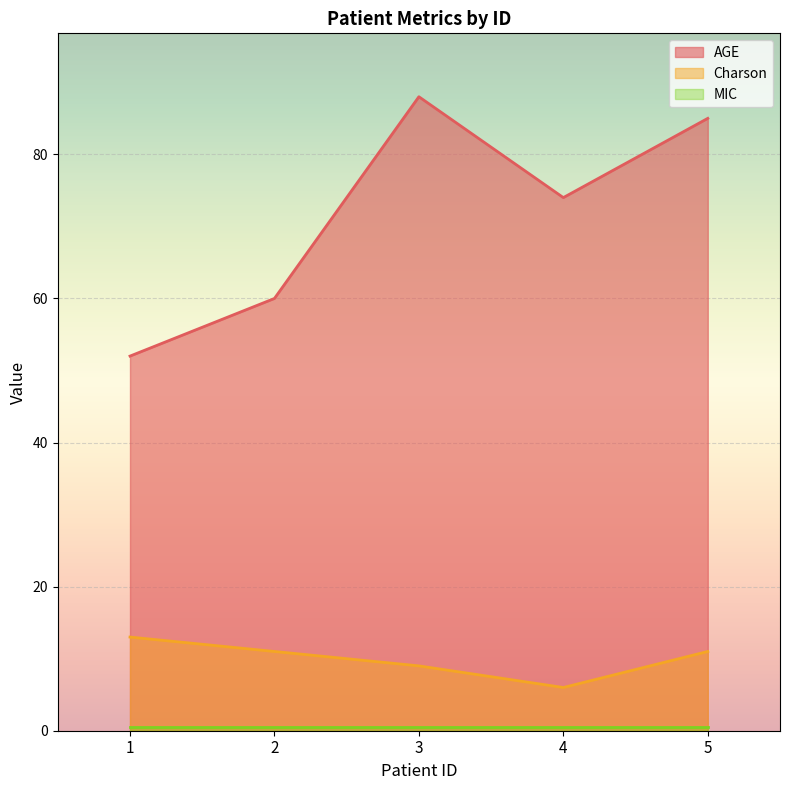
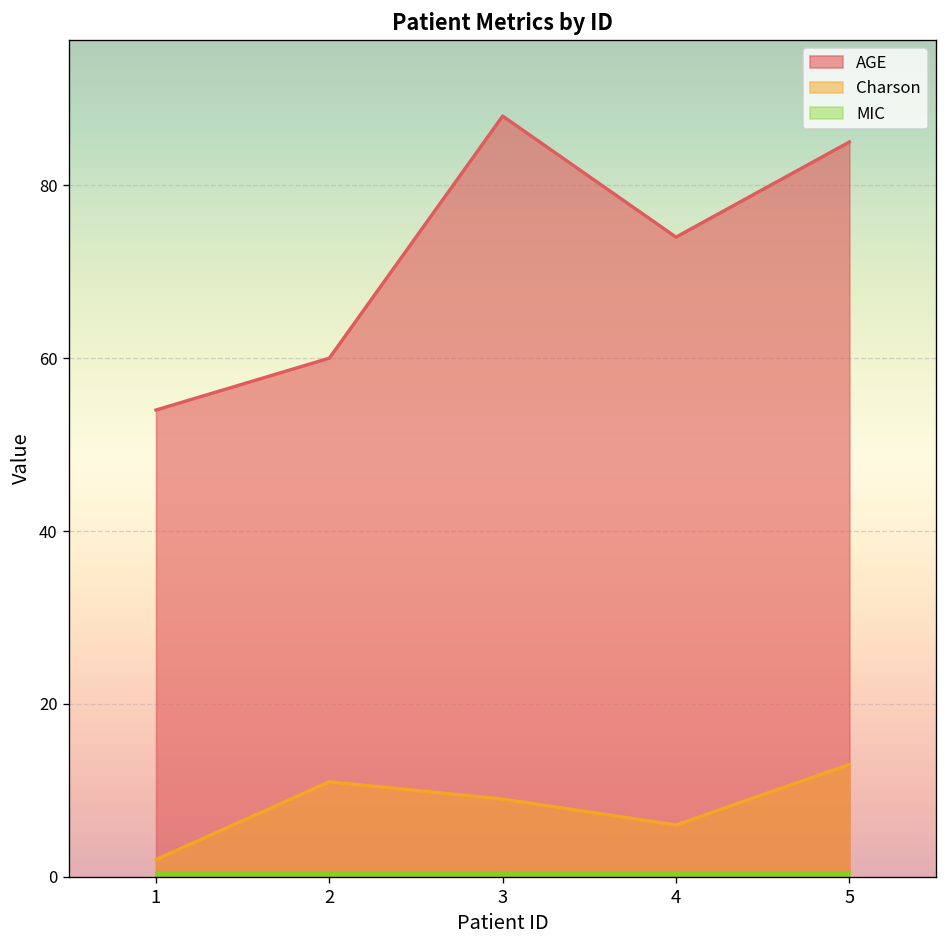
  {
    "AGE": {
-     "1": 52,
+     "1": 54,
      "2": 60,
      "3": 88,
      "4": 74,
      "5": 85
    },
    "Charson": {
-     "1": 13,
+     "1": 2,
      "2": 11,
      "3": 9,
      "4": 6,
-     "5": 11
+     "5": 13
    },
    "MIC": {
      "1": 1,
      "2": 1,
      "3": 1,
      "4": 1,
      "5": 1
    }
  }
